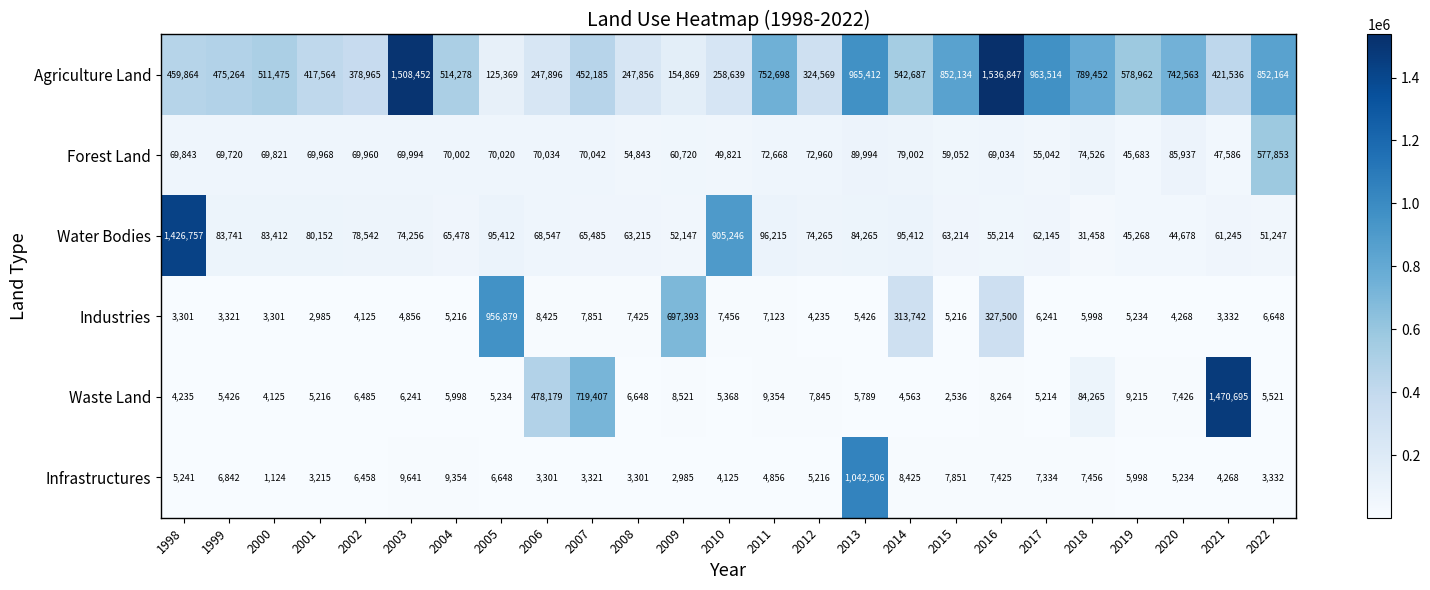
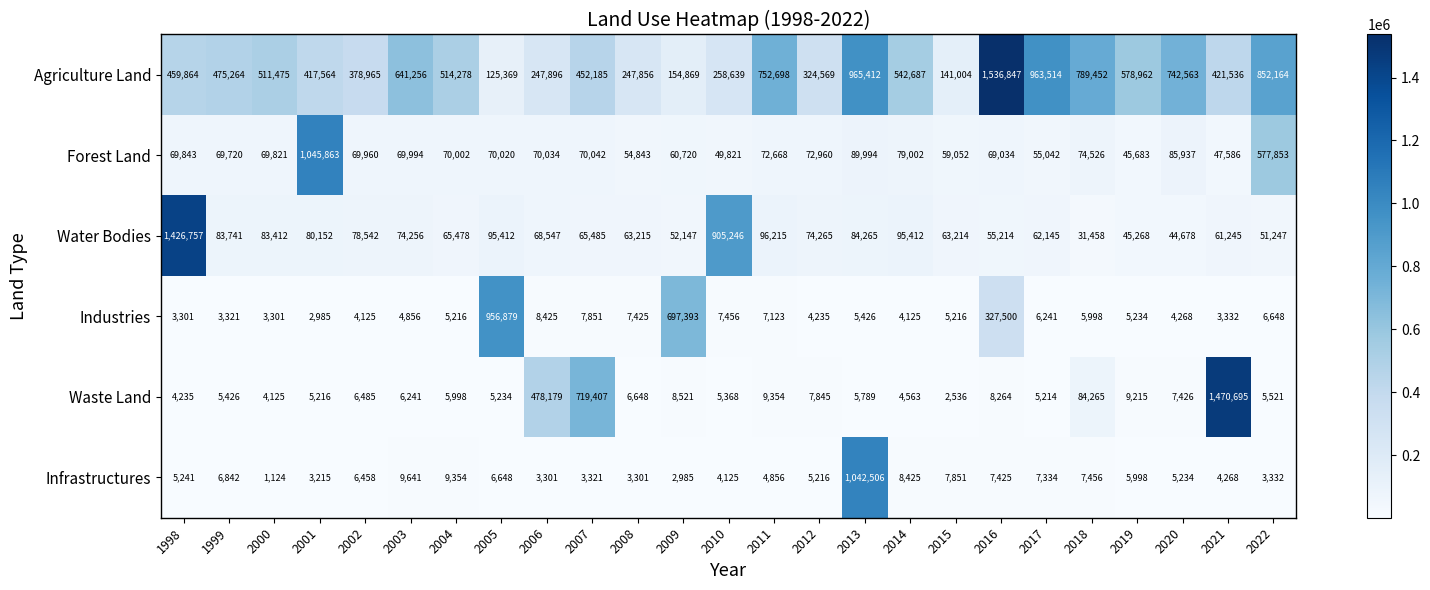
  {
    "Agriculture Land": {
      "1998": "459,864",
      "1999": "475,264",
      "2000": "511,475",
      "2001": "417,564",
      "2002": "378,965",
-     "2003": "1,508,452",
+     "2003": "641,256",
      "2004": "514,278",
      "2005": "125,369",
      "2006": "247,896",
      "2007": "452,185",
      "2008": "247,856",
      "2009": "154,869",
      "2010": "258,639",
      "2011": "752,698",
      "2012": "324,569",
      "2013": "965,412",
      "2014": "542,687",
-     "2015": "852,134",
+     "2015": "141,004",
      "2016": "1,536,847",
      "2017": "963,514",
      "2018": "789,452",
      "2019": "578,962",
      "2020": "742,563",
      "2021": "421,536",
      "2022": "852,164"
    },
    "Forest Land": {
      "1998": "69,843",
      "1999": "69,720",
      "2000": "69,821",
-     "2001": "69,968",
+     "2001": "1,045,863",
      "2002": "69,960",
      "2003": "69,994",
      "2004": "70,002",
      "2005": "70,020",
      "2006": "70,034",
      "2007": "70,042",
      "2008": "54,843",
      "2009": "60,720",
      "2010": "49,821",
      "2011": "72,668",
      "2012": "72,960",
      "2013": "89,994",
      "2014": "79,002",
      "2015": "59,052",
      "2016": "69,034",
      "2017": "55,042",
      "2018": "74,526",
      "2019": "45,683",
      "2020": "85,937",
      "2021": "47,586",
      "2022": "577,853"
    },
    "Water Bodies": {
      "1998": "1,426,757",
      "1999": "83,741",
      "2000": "83,412",
      "2001": "80,152",
      "2002": "78,542",
      "2003": "74,256",
      "2004": "65,478",
      "2005": "95,412",
      "2006": "68,547",
      "2007": "65,485",
      "2008": "63,215",
      "2009": "52,147",
      "2010": "905,246",
      "2011": "96,215",
      "2012": "74,265",
      "2013": "84,265",
      "2014": "95,412",
      "2015": "63,214",
      "2016": "55,214",
      "2017": "62,145",
      "2018": "31,458",
      "2019": "45,268",
      "2020": "44,678",
      "2021": "61,245",
      "2022": "51,247"
    },
    "Industries": {
      "1998": "3,301",
      "1999": "3,321",
      "2000": "3,301",
      "2001": "2,985",
      "2002": "4,125",
      "2003": "4,856",
      "2004": "5,216",
      "2005": "956,879",
      "2006": "8,425",
      "2007": "7,851",
      "2008": "7,425",
      "2009": "697,393",
      "2010": "7,456",
      "2011": "7,123",
      "2012": "4,235",
      "2013": "5,426",
-     "2014": "313,742",
+     "2014": "4,125",
      "2015": "5,216",
      "2016": "327,500",
      "2017": "6,241",
      "2018": "5,998",
      "2019": "5,234",
      "2020": "4,268",
      "2021": "3,332",
      "2022": "6,648"
    },
    "Waste Land": {
      "1998": "4,235",
      "1999": "5,426",
      "2000": "4,125",
      "2001": "5,216",
      "2002": "6,485",
      "2003": "6,241",
      "2004": "5,998",
      "2005": "5,234",
      "2006": "478,179",
      "2007": "719,407",
      "2008": "6,648",
      "2009": "8,521",
      "2010": "5,368",
      "2011": "9,354",
      "2012": "7,845",
      "2013": "5,789",
      "2014": "4,563",
      "2015": "2,536",
      "2016": "8,264",
      "2017": "5,214",
      "2018": "84,265",
      "2019": "9,215",
      "2020": "7,426",
      "2021": "1,470,695",
      "2022": "5,521"
    },
    "Infrastructures": {
      "1998": "5,241",
      "1999": "6,842",
      "2000": "1,124",
      "2001": "3,215",
      "2002": "6,458",
      "2003": "9,641",
      "2004": "9,354",
      "2005": "6,648",
      "2006": "3,301",
      "2007": "3,321",
      "2008": "3,301",
      "2009": "2,985",
      "2010": "4,125",
      "2011": "4,856",
      "2012": "5,216",
      "2013": "1,042,506",
      "2014": "8,425",
      "2015": "7,851",
      "2016": "7,425",
      "2017": "7,334",
      "2018": "7,456",
      "2019": "5,998",
      "2020": "5,234",
      "2021": "4,268",
      "2022": "3,332"
    }
  }
